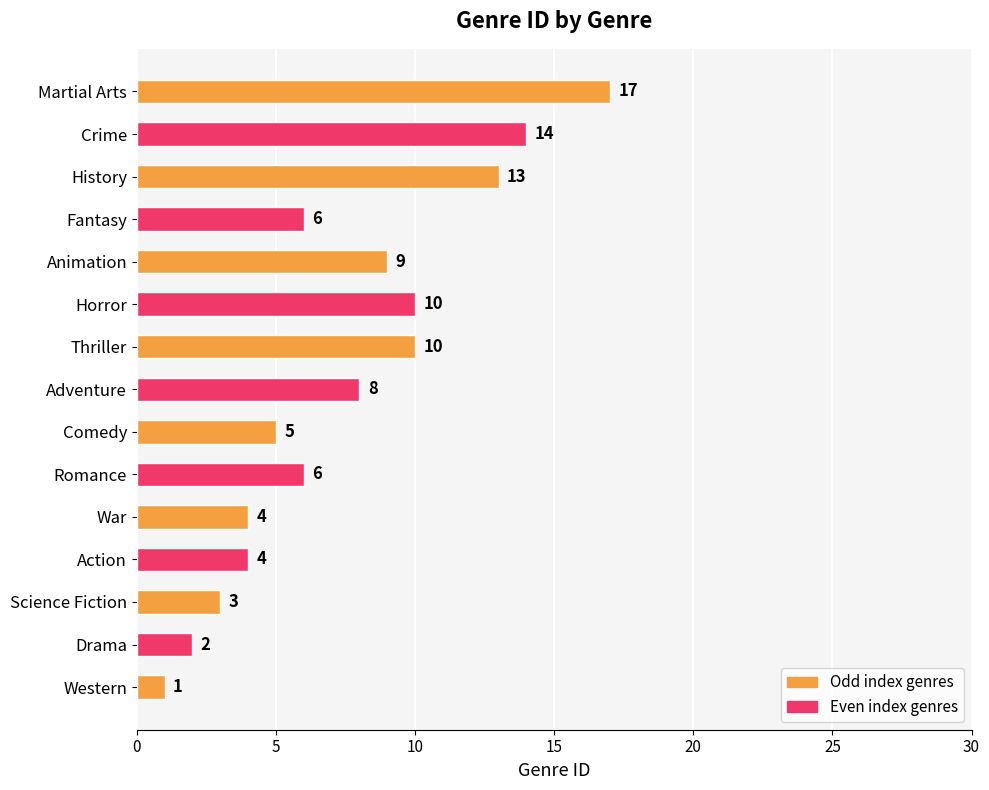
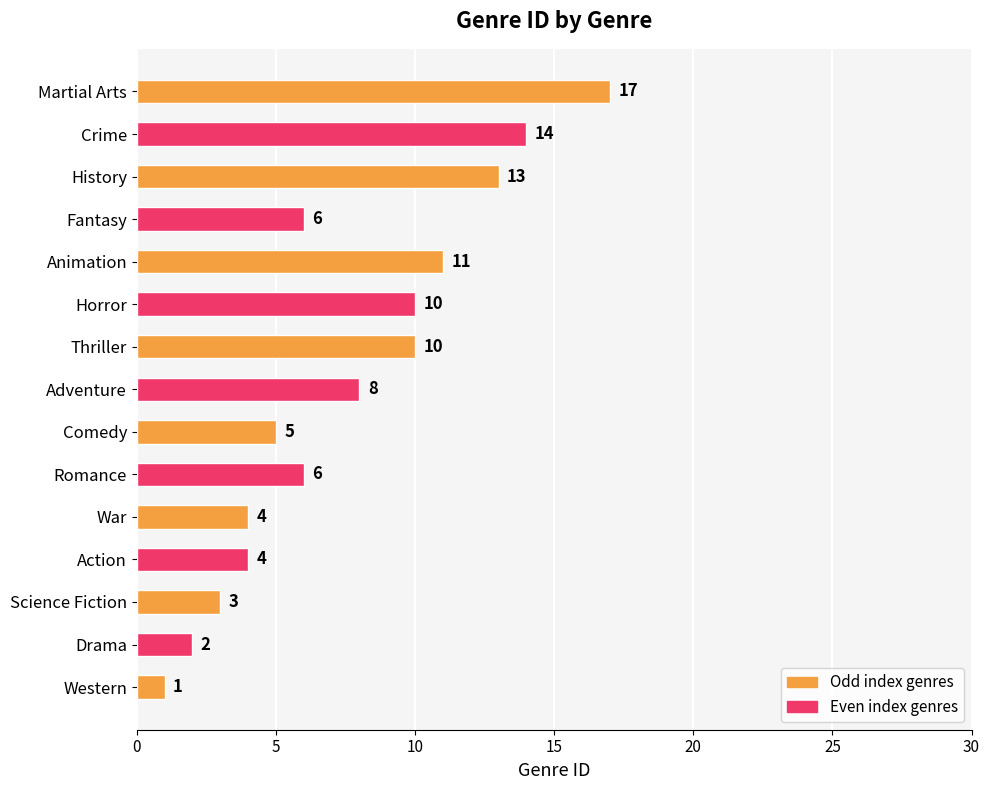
  {
    "Martial Arts": 17,
    "Crime": 14,
    "History": 13,
    "Fantasy": 6,
-   "Animation": 9,
+   "Animation": 11,
    "Horror": 10,
    "Thriller": 10,
    "Adventure": 8,
    "Comedy": 5,
    "Romance": 6,
    "War": 4,
    "Action": 4,
    "Science Fiction": 3,
    "Drama": 2,
    "Western": 1
  }
